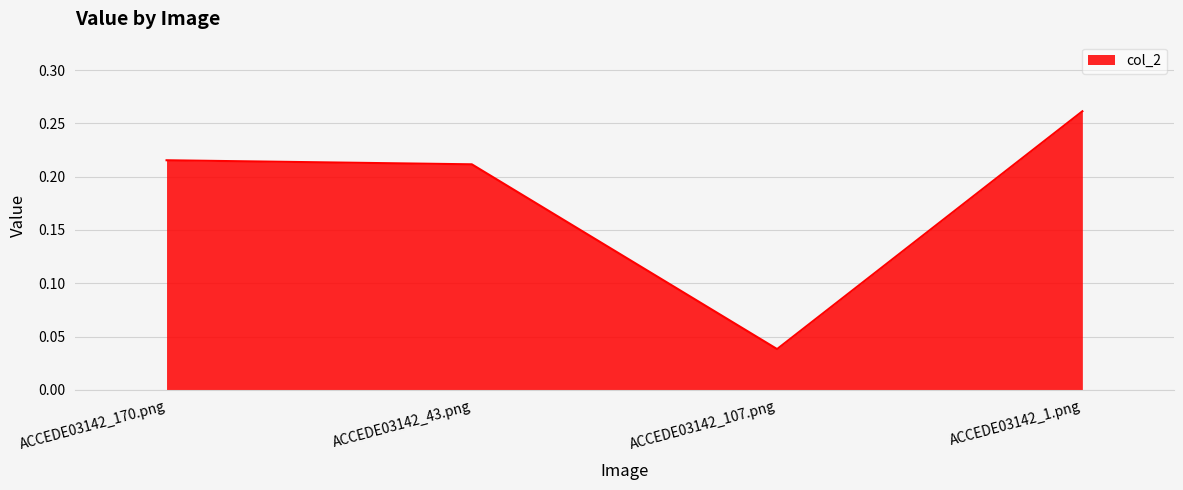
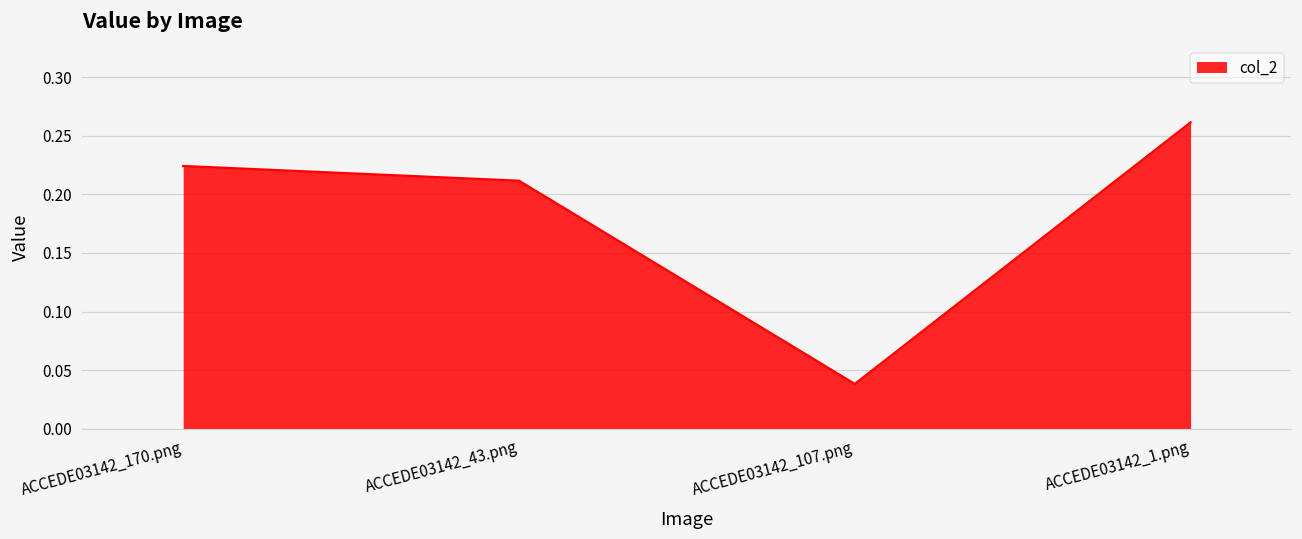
  {
-   "ACCEDE03142_170.png": 0.215,
+   "ACCEDE03142_170.png": 0.224,
    "ACCEDE03142_43.png": 0.212,
    "ACCEDE03142_107.png": 0.038,
    "ACCEDE03142_1.png": 0.261
  }
